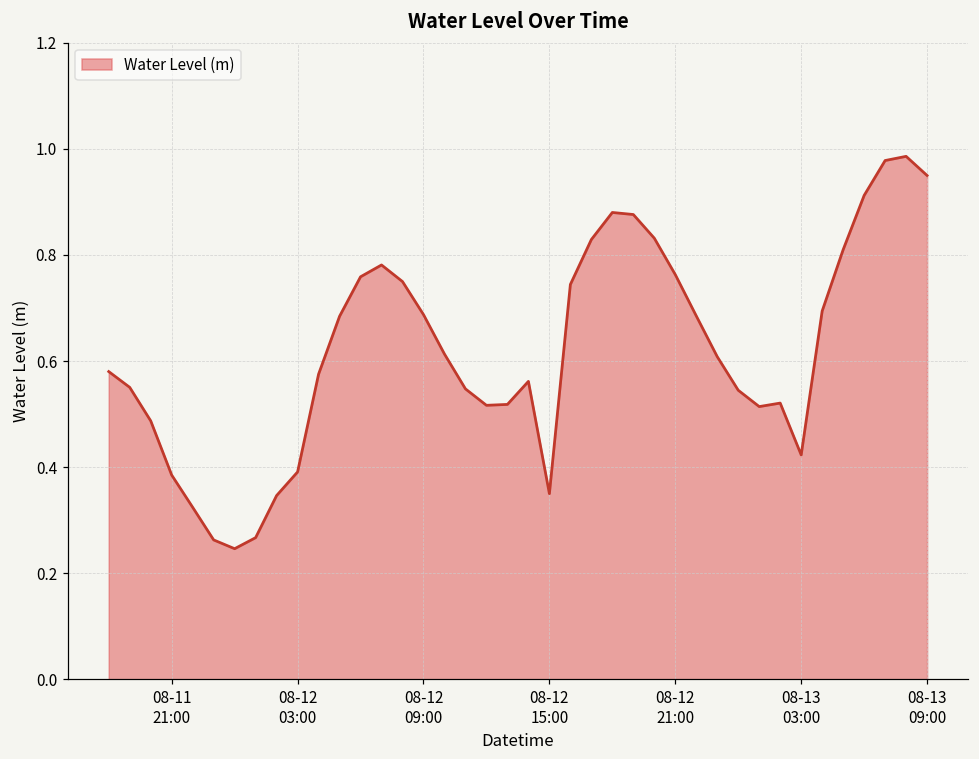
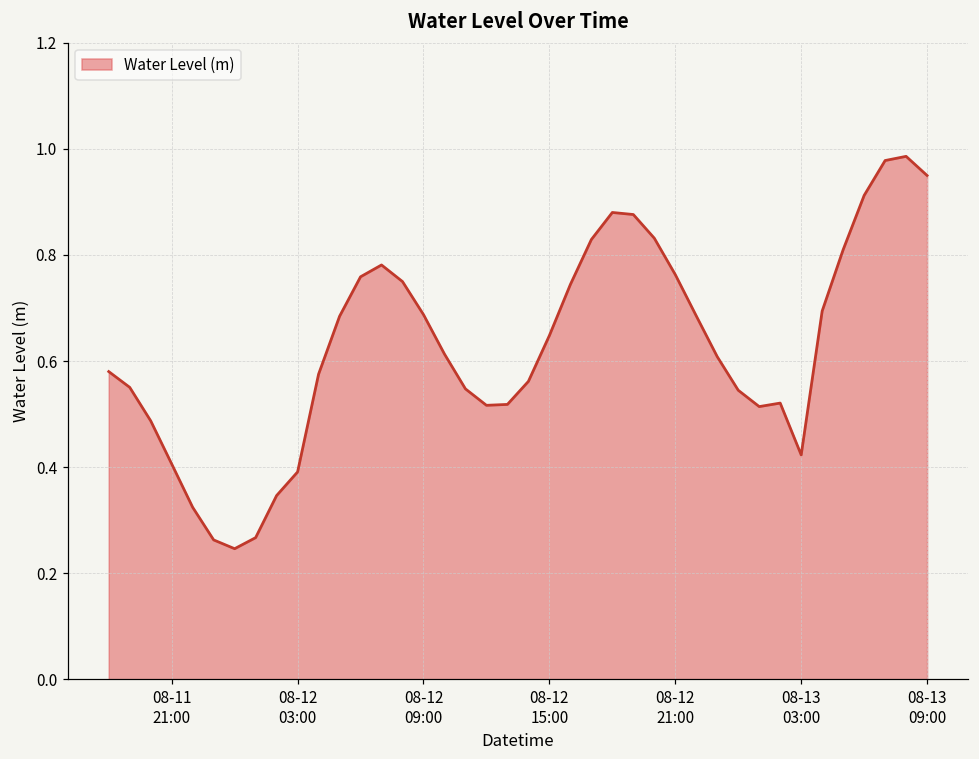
  {
-   "08-11 21:00": 0.39,
+   "08-11 21:00": 0.41,
    "08-12 03:00": 0.39,
    "08-12 09:00": 0.69,
-   "08-12 15:00": 0.35,
+   "08-12 15:00": 0.65,
    "08-12 21:00": 0.76,
    "08-13 03:00": 0.42,
    "08-13 09:00": 0.95
  }
